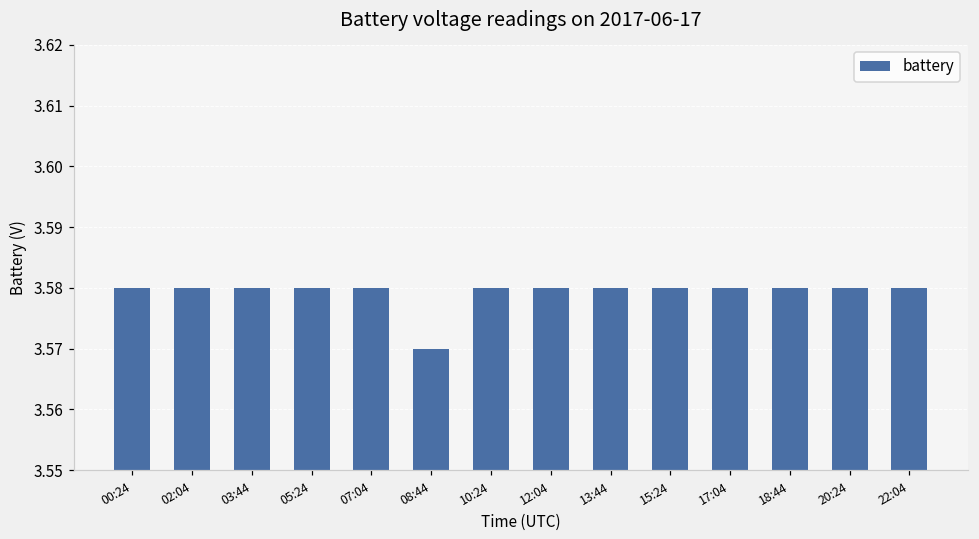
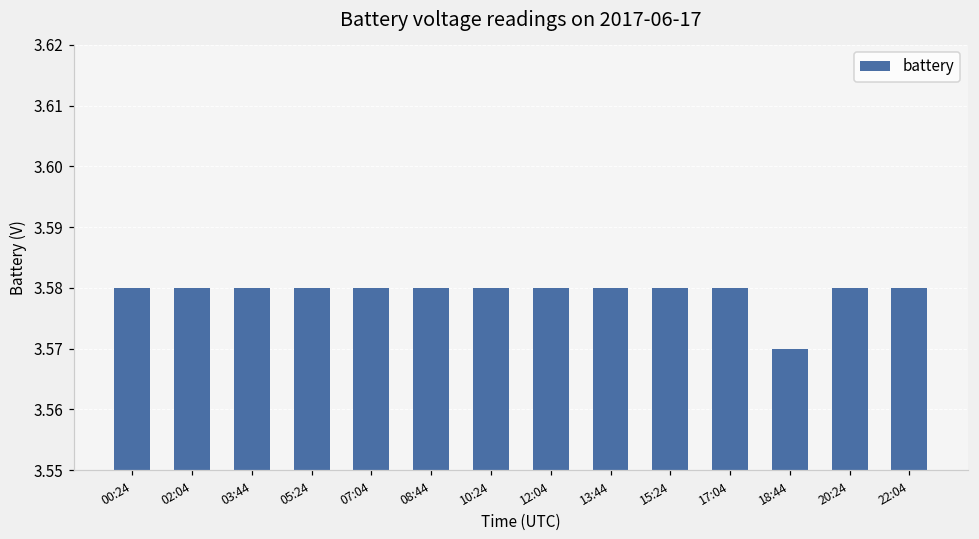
  {
    "00:24": 3.58,
    "02:04": 3.58,
    "03:44": 3.58,
    "05:24": 3.58,
    "07:04": 3.58,
-   "08:44": 3.57,
+   "08:44": 3.58,
    "10:24": 3.58,
    "12:04": 3.58,
    "13:44": 3.58,
    "15:24": 3.58,
    "17:04": 3.58,
-   "18:44": 3.58,
+   "18:44": 3.57,
    "20:24": 3.58,
    "22:04": 3.58
  }
